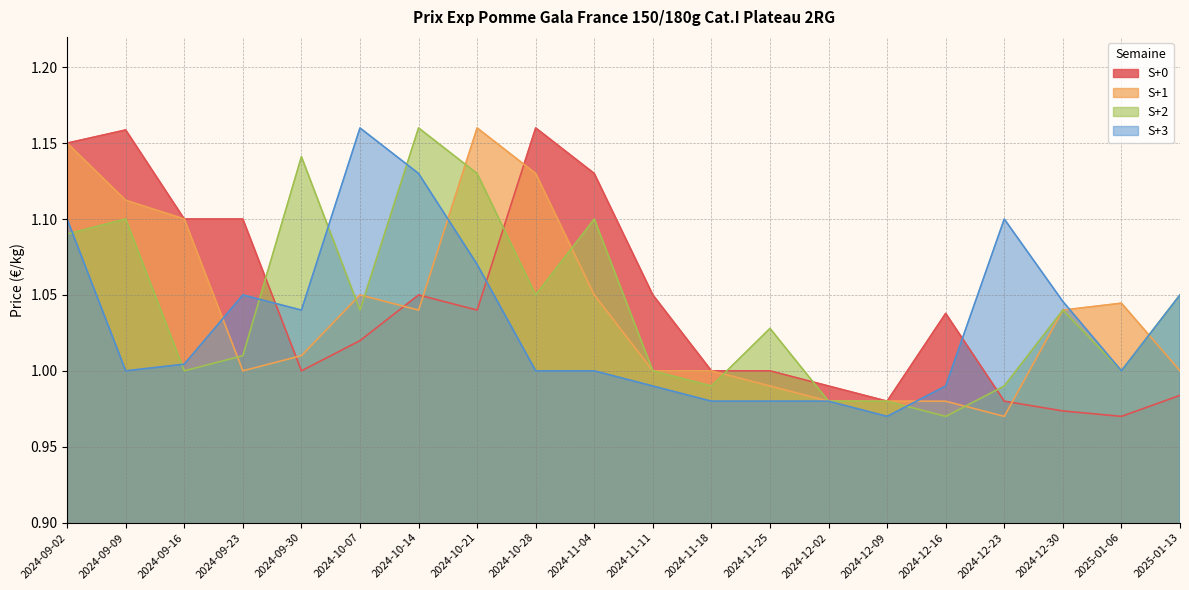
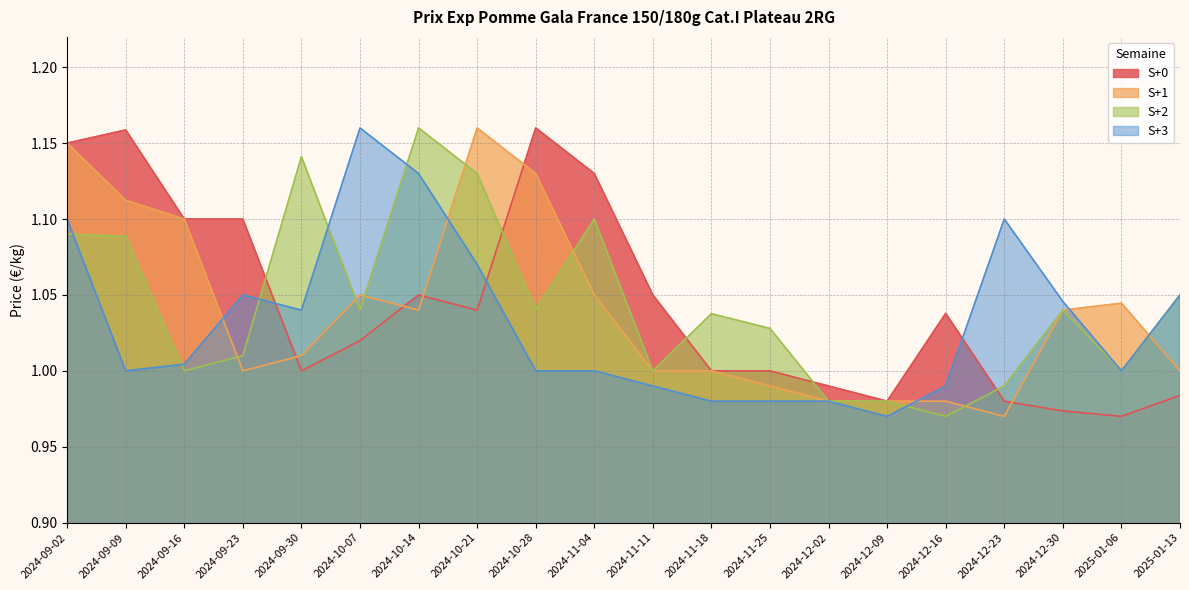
  {
    "S+0": {
      "2024-09-09": 1.159,
      "2024-09-23": 1.100,
      "2024-09-30": 1.000,
      "2024-10-07": 1.020,
      "2024-10-14": 1.050,
      "2024-10-21": 1.040,
      "2024-10-28": 1.160,
      "2024-11-04": 1.130,
      "2024-11-11": 1.050,
      "2024-11-25": 1.000,
      "2024-12-02": 0.990,
      "2024-12-16": 1.038,
      "2024-12-23": 0.980,
      "2024-12-30": 0.974,
      "2025-01-06": 0.970,
      "2025-01-13": 0.984
    },
    "S+1": {
      "2024-09-09": 1.112,
      "2024-09-23": 1.000,
      "2024-09-30": 1.010,
      "2024-10-07": 1.050,
      "2024-10-14": 1.040,
      "2024-10-21": 1.160,
      "2024-10-28": 1.130,
      "2024-11-04": 1.050,
      "2024-11-25": 0.990,
      "2024-12-16": 0.980,
      "2024-12-23": 0.970,
      "2025-01-06": 1.045,
      "2025-01-13": 1.000
    },
    "S+2": {
      "2024-09-02": 1.090,
-     "2024-09-09": 1.100,
+     "2024-09-09": 1.089,
      "2024-09-16": 1.000,
      "2024-09-23": 1.010,
      "2024-09-30": 1.141,
      "2024-10-07": 1.040,
      "2024-10-14": 1.160,
      "2024-10-21": 1.130,
-     "2024-10-28": 1.050,
+     "2024-10-28": 1.040,
      "2024-11-04": 1.100,
-     "2024-11-18": 0.990,
+     "2024-11-18": 1.038,
      "2024-11-25": 1.028,
      "2024-12-16": 0.970,
      "2024-12-23": 0.990
    },
    "S+3": {
      "2024-09-02": 1.100,
      "2024-09-09": 1.000,
      "2024-09-16": 1.004,
      "2024-09-23": 1.050,
      "2024-09-30": 1.040,
      "2024-10-07": 1.160,
      "2024-10-14": 1.130,
      "2024-10-21": 1.070,
      "2024-10-28": 1.000,
      "2024-11-04": 1.000,
      "2024-11-11": 0.990,
      "2024-11-18": 0.980,
      "2024-11-25": 0.980,
      "2024-12-09": 0.970,
      "2024-12-16": 0.990,
      "2024-12-23": 1.100,
      "2024-12-30": 1.046
    }
  }
